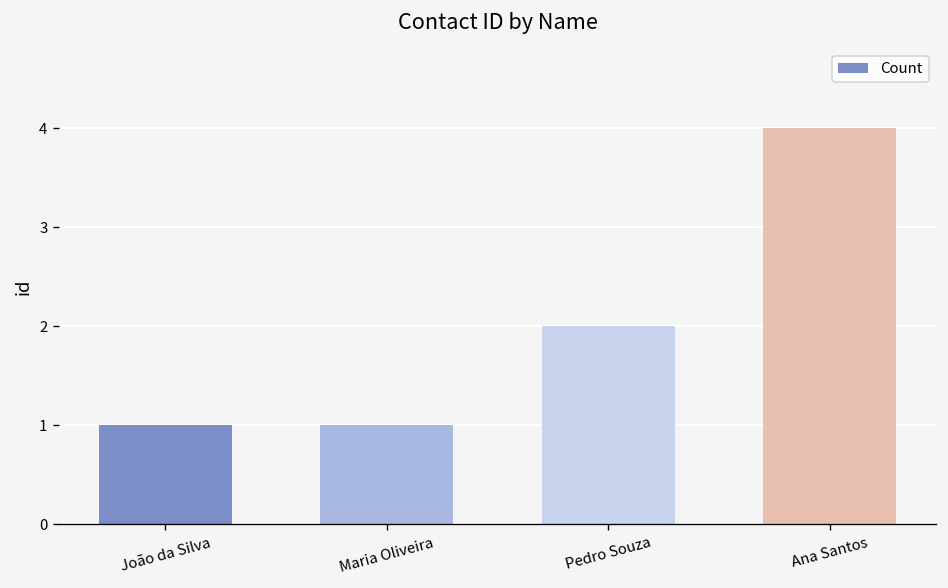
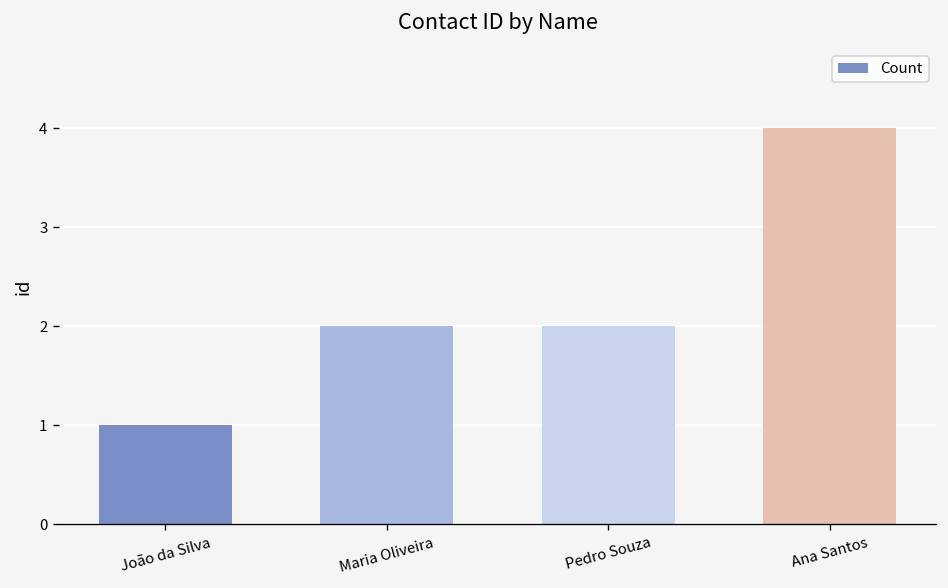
  {
    "João da Silva": 1,
-   "Maria Oliveira": 1,
+   "Maria Oliveira": 2,
    "Pedro Souza": 2,
    "Ana Santos": 4
  }
